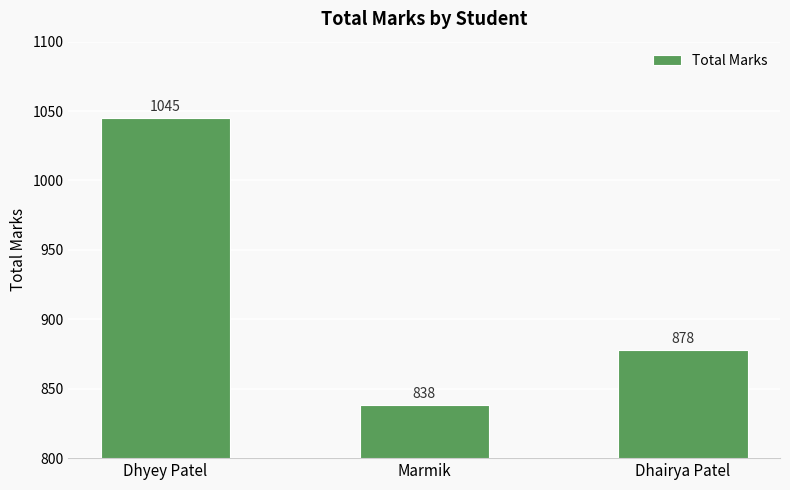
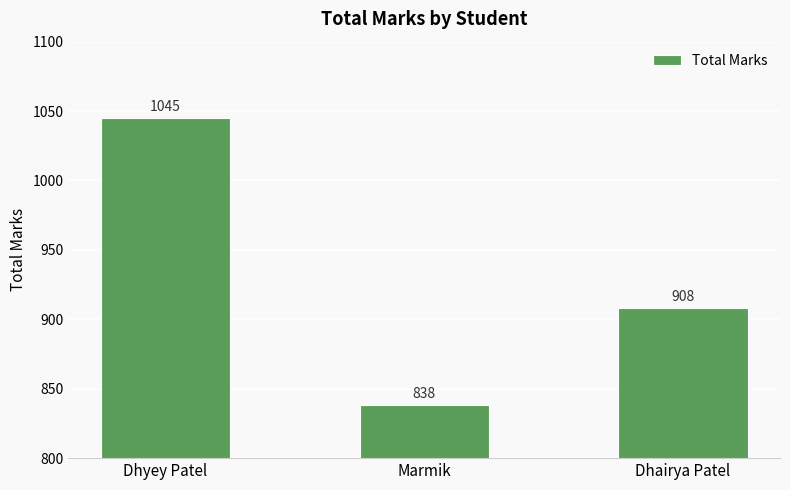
  {
    "Dhyey Patel": 1045,
    "Marmik": 838,
-   "Dhairya Patel": 878
+   "Dhairya Patel": 908
  }
